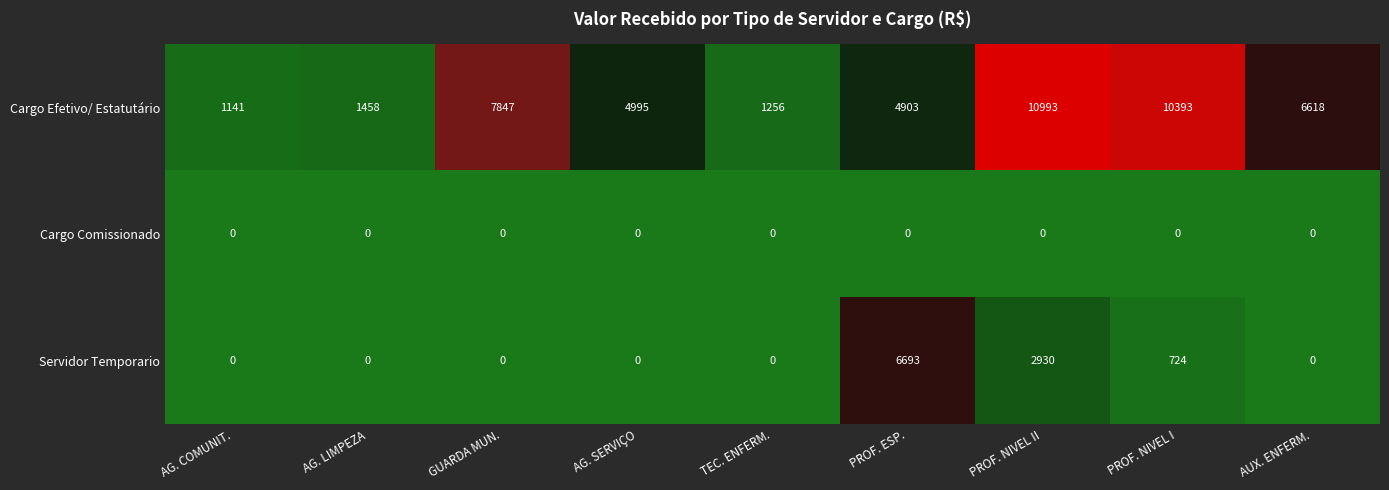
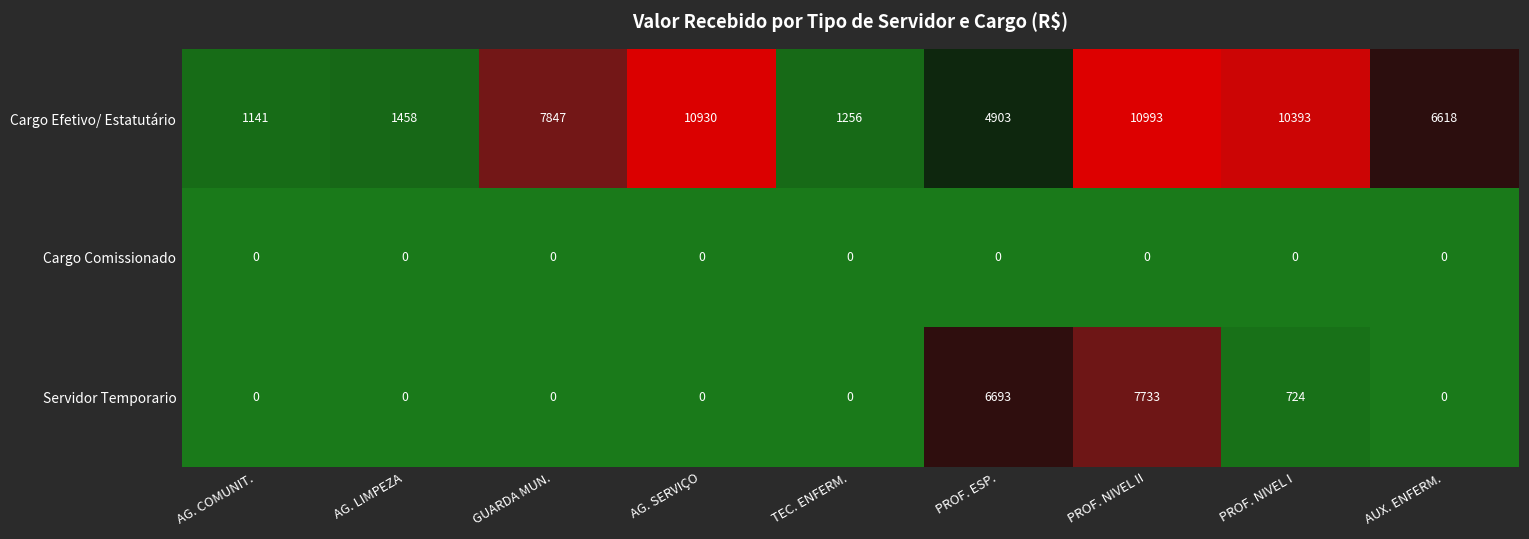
  {
    "Cargo Efetivo/ Estatutário": {
      "AG. COMUNIT.": 1141,
      "AG. LIMPEZA": 1458,
      "GUARDA MUN.": 7847,
-     "AG. SERVIÇO": 4995,
+     "AG. SERVIÇO": 10930,
      "TEC. ENFERM.": 1256,
      "PROF. ESP.": 4903,
      "PROF. NIVEL II": 10993,
      "PROF. NIVEL I": 10393,
      "AUX. ENFERM.": 6618
    },
    "Cargo Comissionado": {
      "AG. COMUNIT.": 0,
      "AG. LIMPEZA": 0,
      "GUARDA MUN.": 0,
      "AG. SERVIÇO": 0,
      "TEC. ENFERM.": 0,
      "PROF. ESP.": 0,
      "PROF. NIVEL II": 0,
      "PROF. NIVEL I": 0,
      "AUX. ENFERM.": 0
    },
    "Servidor Temporario": {
      "AG. COMUNIT.": 0,
      "AG. LIMPEZA": 0,
      "GUARDA MUN.": 0,
      "AG. SERVIÇO": 0,
      "TEC. ENFERM.": 0,
      "PROF. ESP.": 6693,
-     "PROF. NIVEL II": 2930,
+     "PROF. NIVEL II": 7733,
      "PROF. NIVEL I": 724,
      "AUX. ENFERM.": 0
    }
  }
